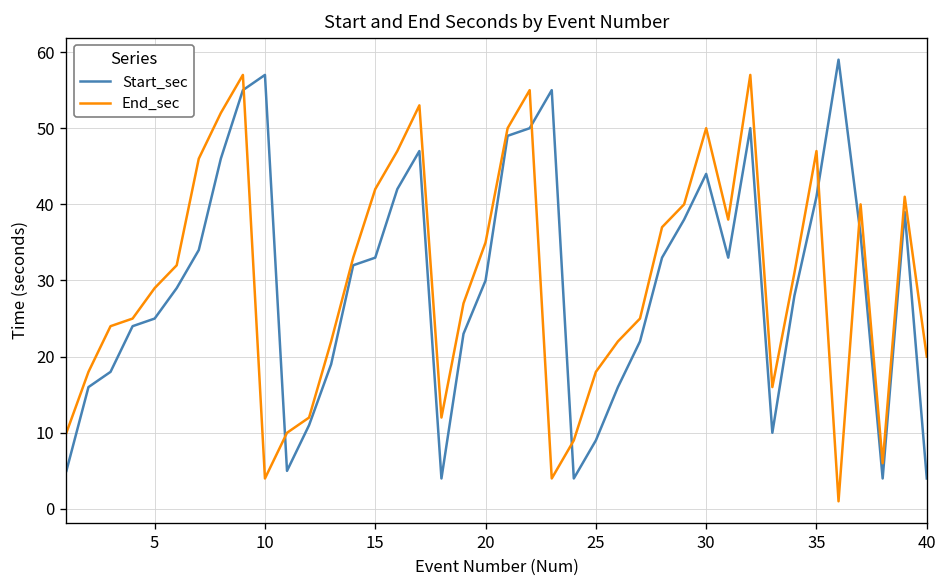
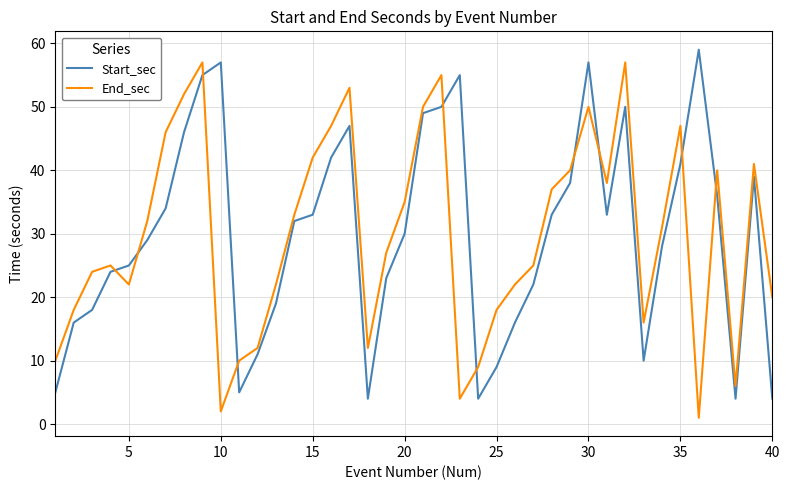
  {
    "Start_sec": {
      "5": 25,
      "10": 57,
      "15": 33,
      "20": 30,
      "25": 9,
-     "30": 44,
+     "30": 57,
      "35": 41,
      "40": 4
    },
    "End_sec": {
-     "5": 29,
-     "10": 4,
+     "5": 22,
+     "10": 2,
      "15": 42,
      "20": 35,
      "25": 18,
      "30": 50,
      "35": 47,
      "40": 20
    }
  }
